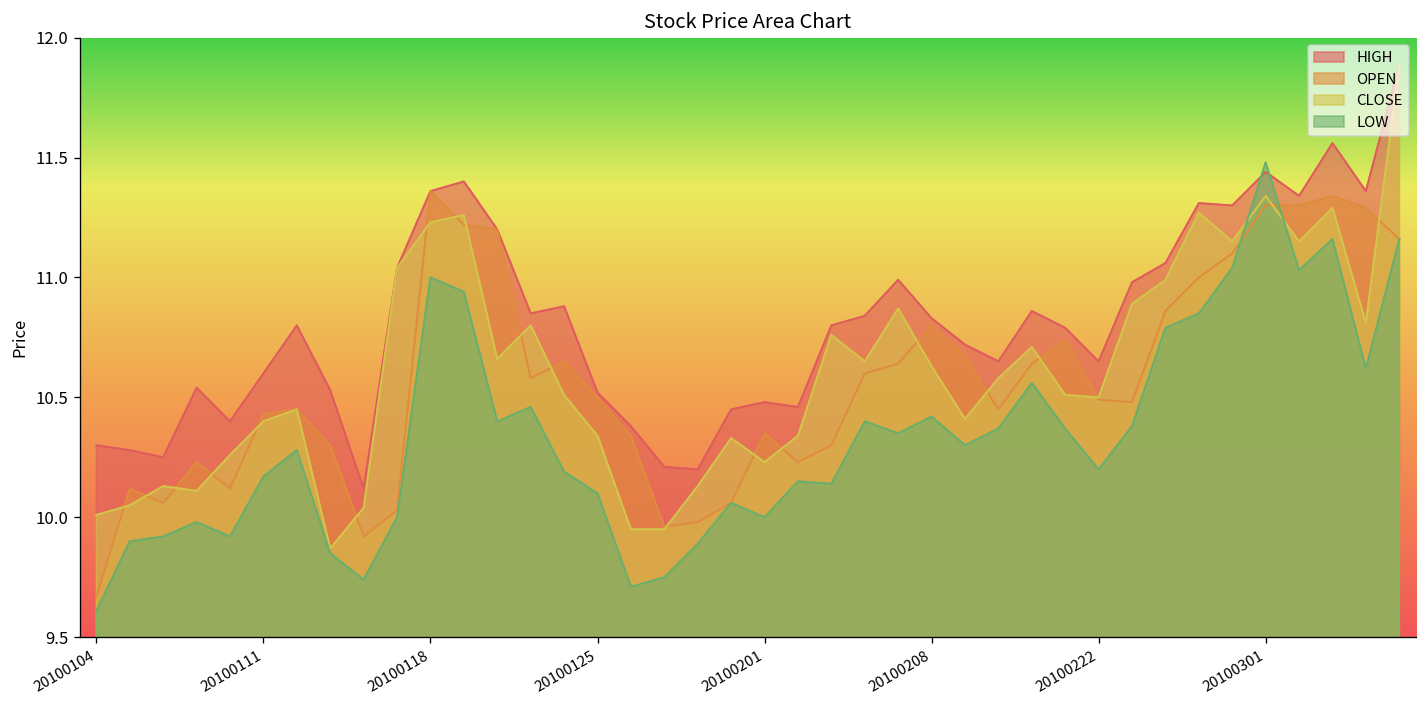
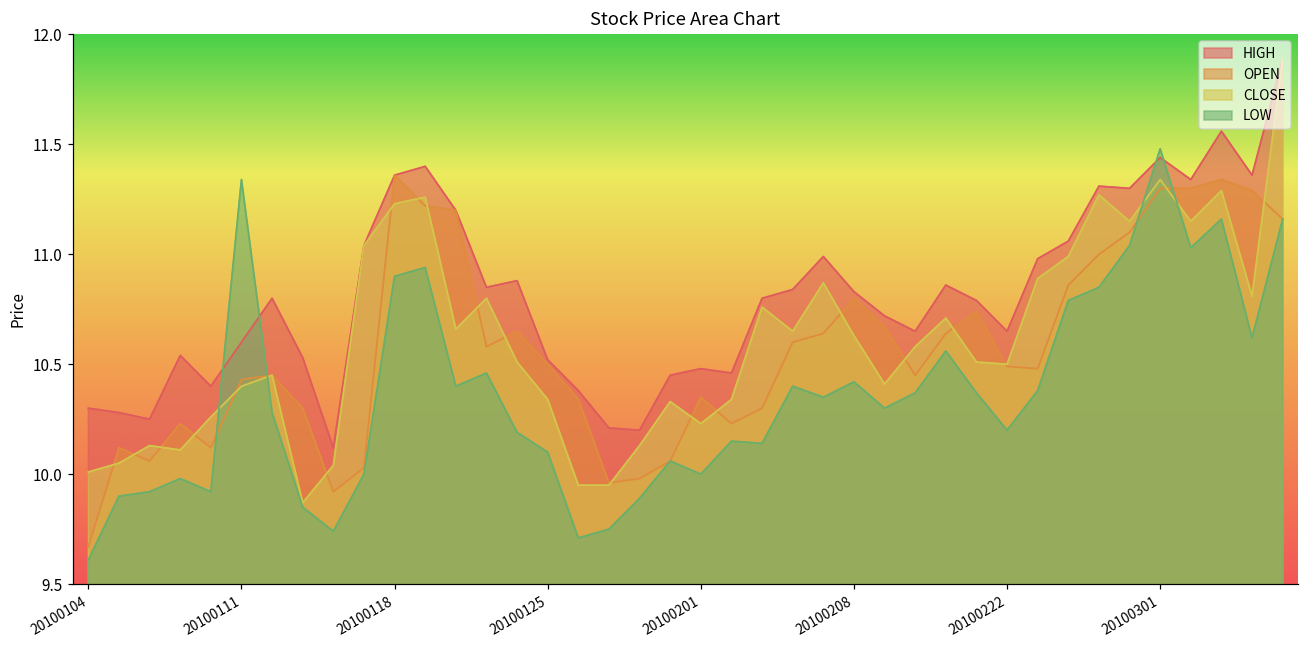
  {
    "LOW": {
      "20100104": 9.61,
-     "20100111": 10.17,
-     "20100118": 11.0,
+     "20100111": 11.34,
+     "20100118": 10.9,
      "20100125": 10.10,
      "20100201": 10.00,
      "20100208": 10.42,
      "20100222": 10.20,
      "20100301": 11.48
    }
  }
